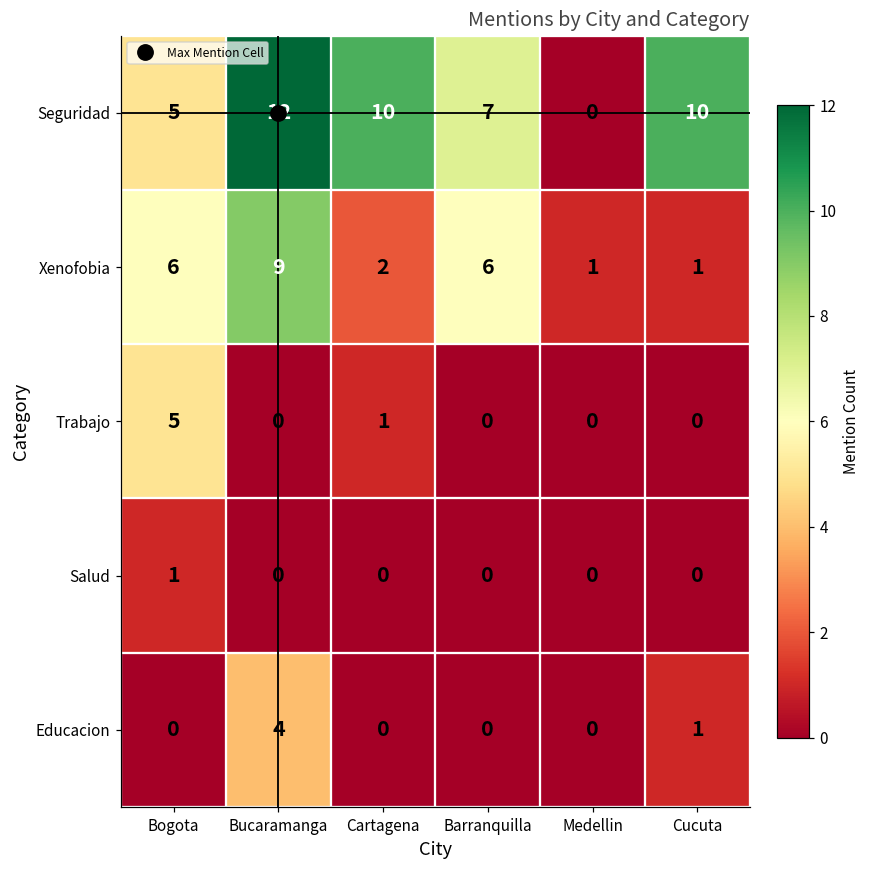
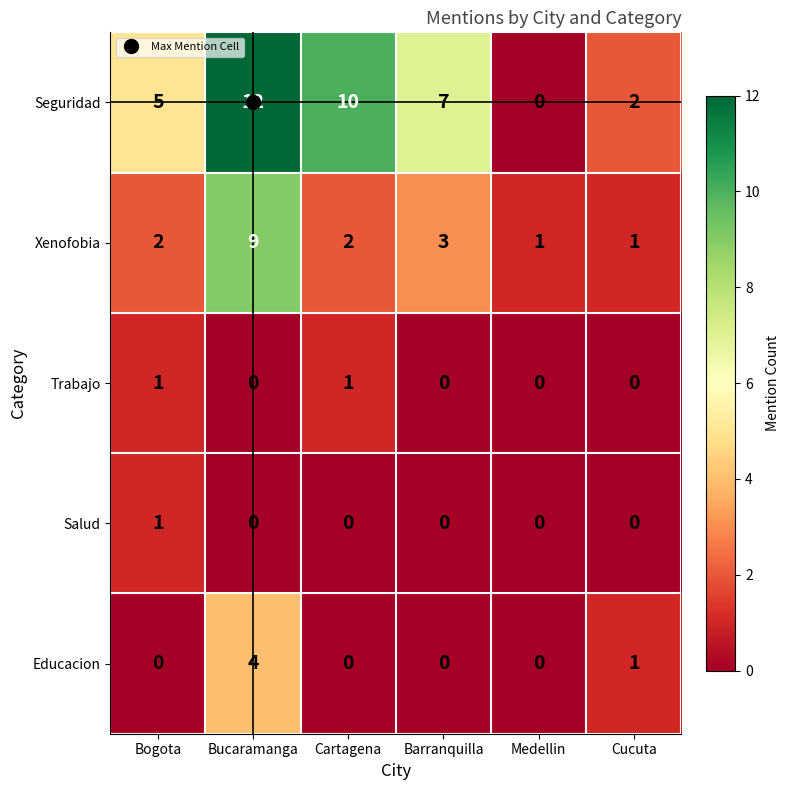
  {
    "Seguridad": {
      "Bogota": 5,
      "Cartagena": 10,
      "Barranquilla": 7,
      "Medellin": 0,
-     "Cucuta": 10
+     "Cucuta": 2
    },
    "Xenofobia": {
-     "Bogota": 6,
+     "Bogota": 2,
      "Bucaramanga": 9,
      "Cartagena": 2,
-     "Barranquilla": 6,
+     "Barranquilla": 3,
      "Medellin": 1,
      "Cucuta": 1
    },
    "Trabajo": {
-     "Bogota": 5,
+     "Bogota": 1,
      "Bucaramanga": 0,
      "Cartagena": 1,
      "Barranquilla": 0,
      "Medellin": 0,
      "Cucuta": 0
    },
    "Salud": {
      "Bogota": 1,
      "Bucaramanga": 0,
      "Cartagena": 0,
      "Barranquilla": 0,
      "Medellin": 0,
      "Cucuta": 0
    },
    "Educacion": {
      "Bogota": 0,
      "Bucaramanga": 4,
      "Cartagena": 0,
      "Barranquilla": 0,
      "Medellin": 0,
      "Cucuta": 1
    }
  }
